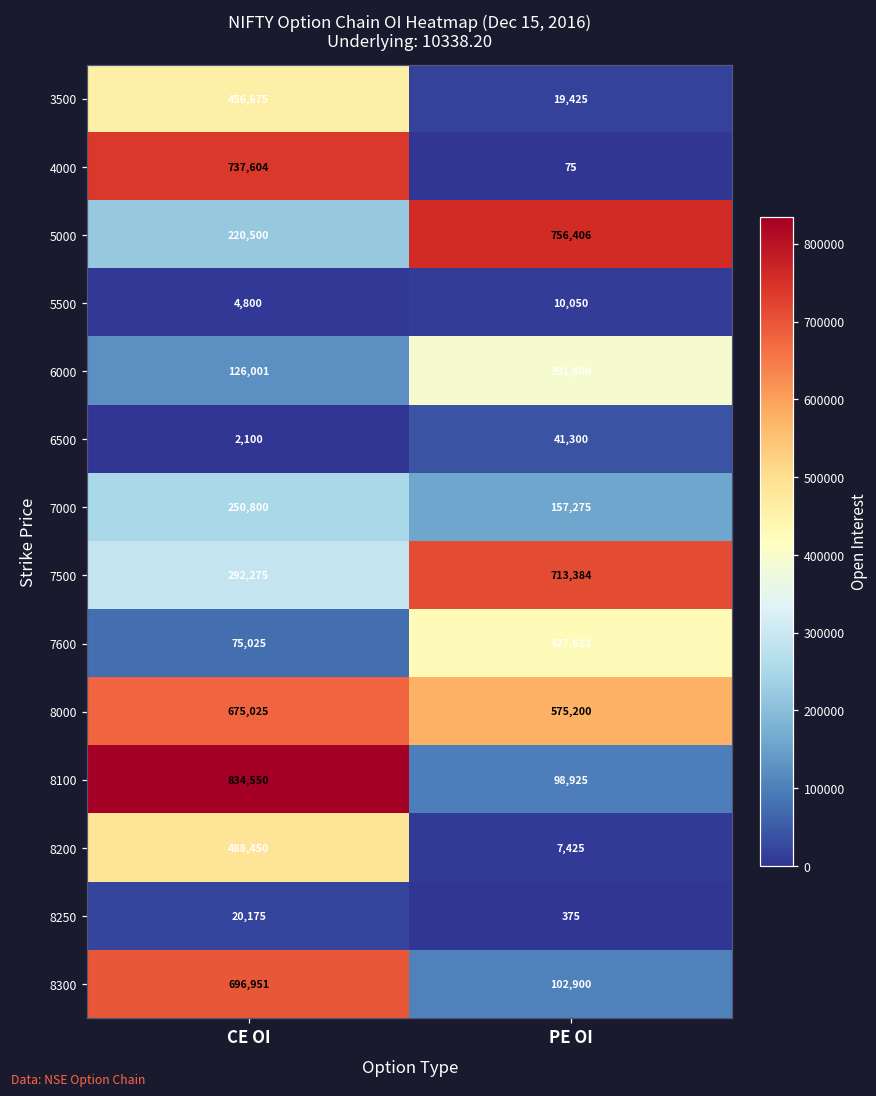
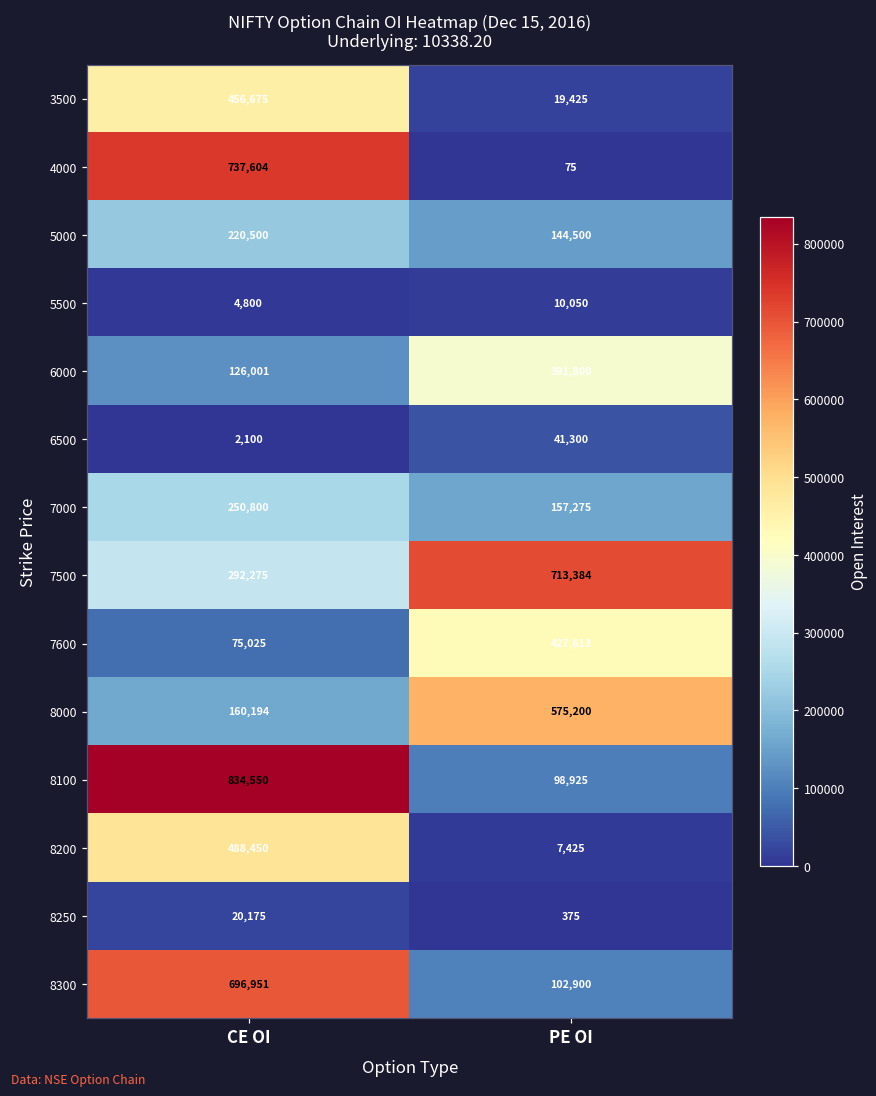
  {
    "3500": {
      "CE OI": "456,675",
      "PE OI": "19,425"
    },
    "4000": {
      "CE OI": "737,604",
      "PE OI": "75"
    },
    "5000": {
      "CE OI": "220,500",
-     "PE OI": "756,406"
+     "PE OI": "144,500"
    },
    "5500": {
      "CE OI": "4,800",
      "PE OI": "10,050"
    },
    "6000": {
      "CE OI": "126,001",
      "PE OI": "391,800"
    },
    "6500": {
      "CE OI": "2,100",
      "PE OI": "41,300"
    },
    "7000": {
      "CE OI": "250,800",
      "PE OI": "157,275"
    },
    "7500": {
      "CE OI": "292,275",
      "PE OI": "713,384"
    },
    "7600": {
      "CE OI": "75,025",
      "PE OI": "427,613"
    },
    "8000": {
-     "CE OI": "675,025",
+     "CE OI": "160,194",
      "PE OI": "575,200"
    },
    "8100": {
      "CE OI": "834,550",
      "PE OI": "98,925"
    },
    "8200": {
      "CE OI": "488,450",
      "PE OI": "7,425"
    },
    "8250": {
      "CE OI": "20,175",
      "PE OI": "375"
    },
    "8300": {
      "CE OI": "696,951",
      "PE OI": "102,900"
    }
  }
